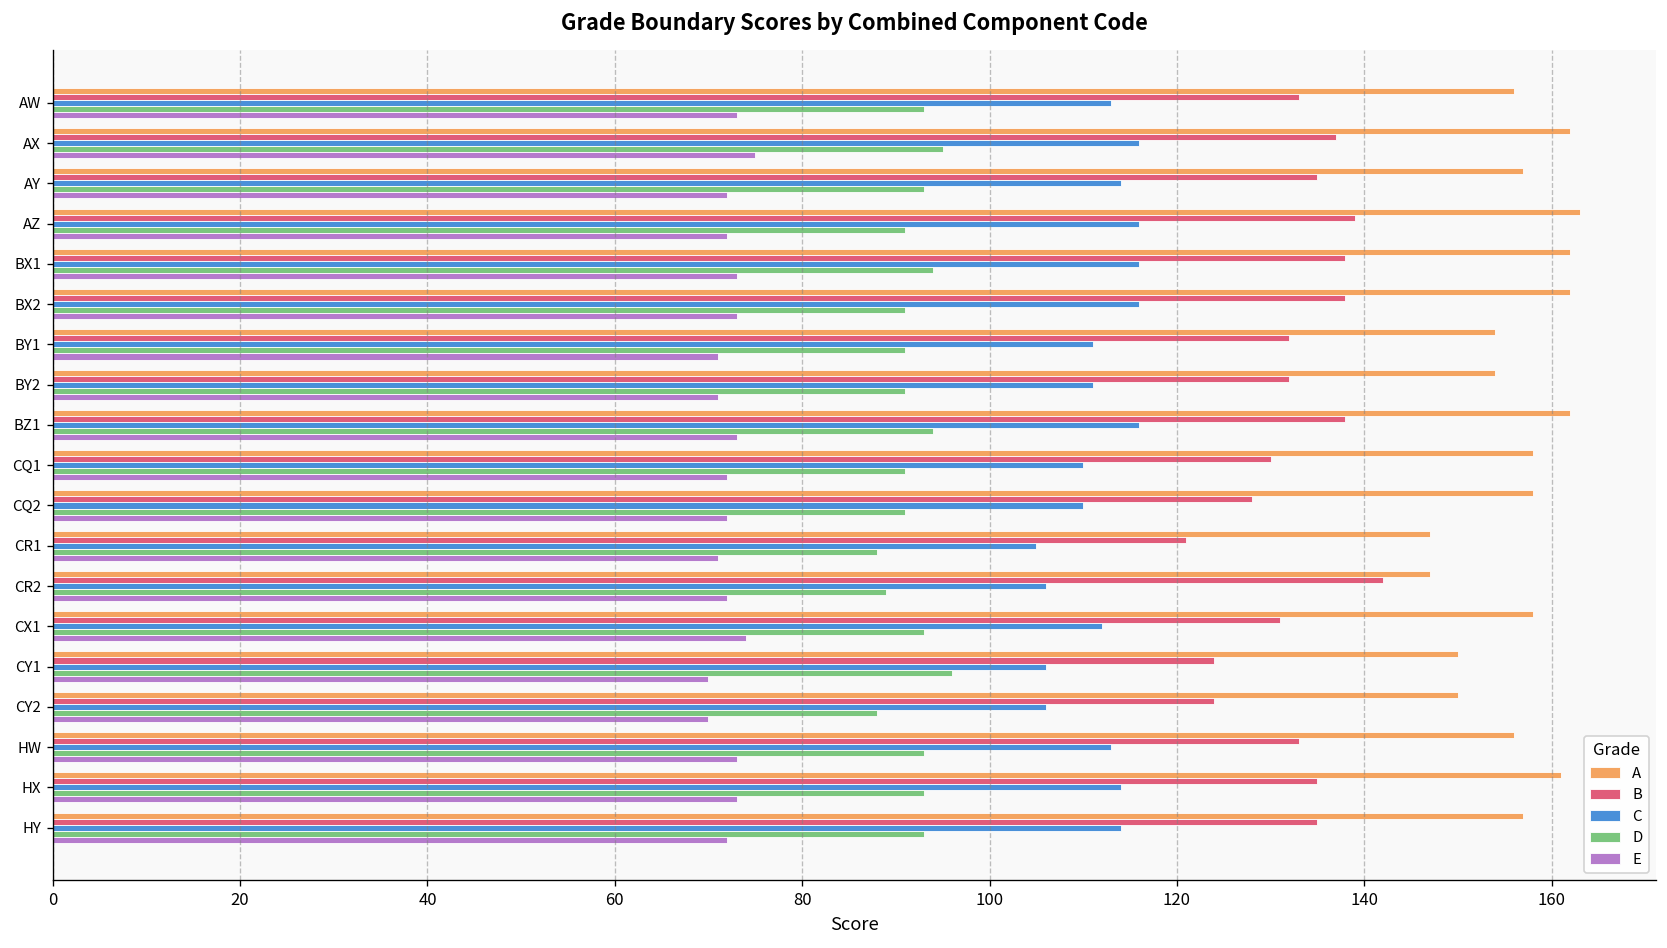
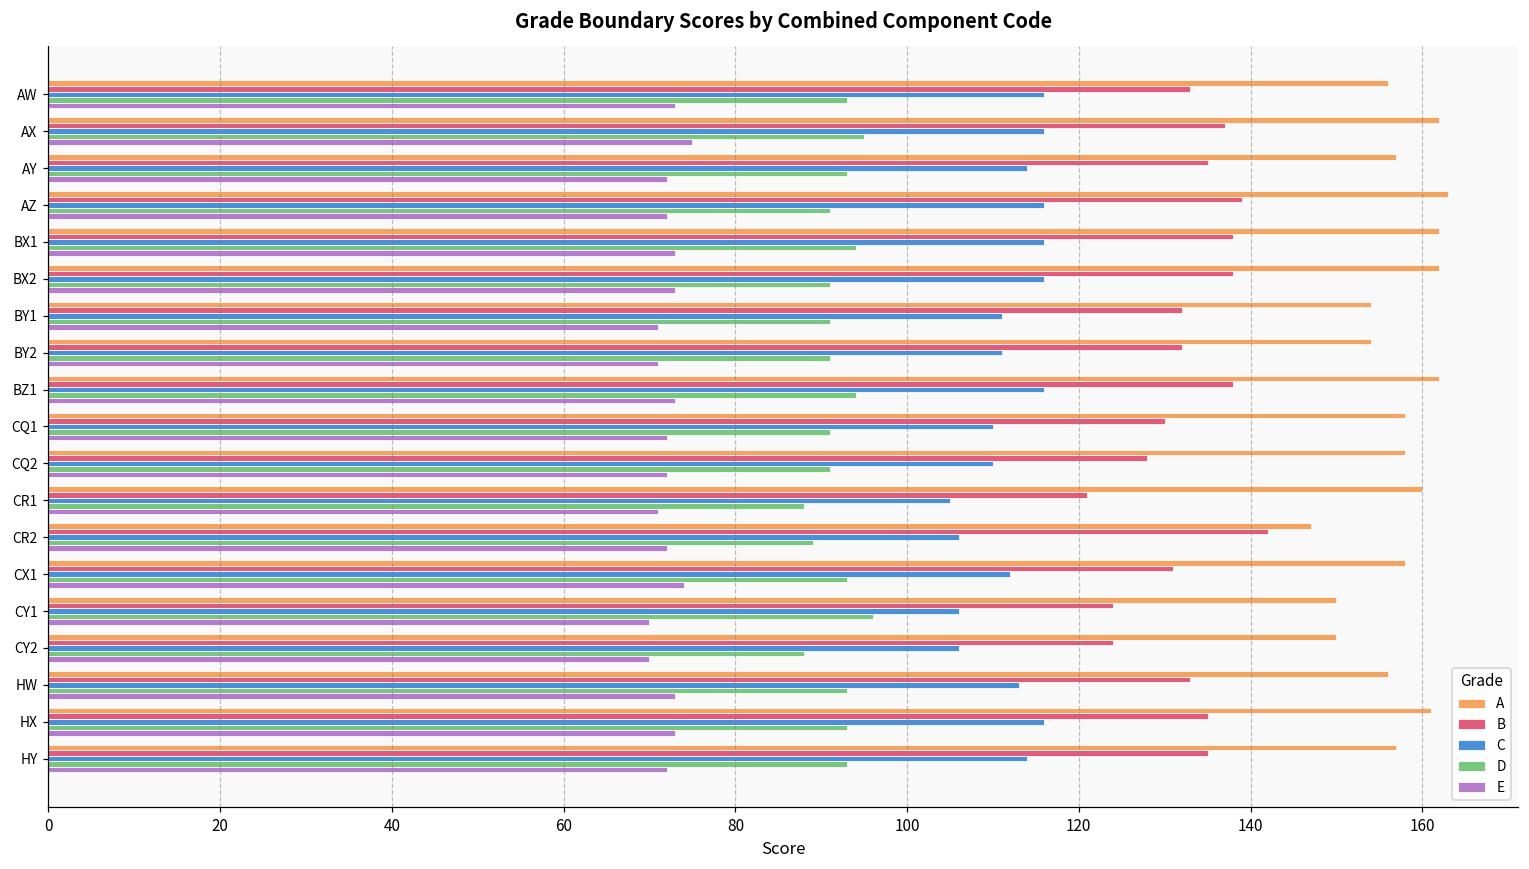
  {
    "A": {
      "AW": 156,
      "AX": 162,
      "AY": 157,
      "AZ": 163,
      "BX1": 162,
      "BX2": 162,
      "BY1": 154,
      "BY2": 154,
      "BZ1": 162,
      "CQ1": 158,
      "CQ2": 158,
-     "CR1": 147,
+     "CR1": 160,
      "CR2": 147,
      "CX1": 158,
      "CY1": 150,
      "CY2": 150,
      "HW": 156,
      "HX": 161,
      "HY": 157
    },
    "B": {
      "AW": 133,
      "AX": 137,
      "AY": 135,
      "AZ": 139,
      "BX1": 138,
      "BX2": 138,
      "BY1": 132,
      "BY2": 132,
      "BZ1": 138,
      "CQ1": 130,
      "CQ2": 128,
      "CR1": 121,
      "CR2": 142,
      "CX1": 131,
      "CY1": 124,
      "CY2": 124,
      "HW": 133,
      "HX": 135,
      "HY": 135
    },
    "C": {
-     "AW": 113,
+     "AW": 116,
      "AX": 116,
      "AY": 114,
      "AZ": 116,
      "BX1": 116,
      "BX2": 116,
      "BY1": 111,
      "BY2": 111,
      "BZ1": 116,
      "CQ1": 110,
      "CQ2": 110,
      "CR1": 105,
      "CR2": 106,
      "CX1": 112,
      "CY1": 106,
      "CY2": 106,
      "HW": 113,
-     "HX": 114,
+     "HX": 116,
      "HY": 114
    },
    "D": {
      "AW": 93,
      "AX": 95,
      "AY": 93,
      "AZ": 91,
      "BX1": 94,
      "BX2": 91,
      "BY1": 91,
      "BY2": 91,
      "BZ1": 94,
      "CQ1": 91,
      "CQ2": 91,
      "CR1": 88,
      "CR2": 89,
      "CX1": 93,
      "CY1": 96,
      "CY2": 88,
      "HW": 93,
      "HX": 93,
      "HY": 93
    },
    "E": {
      "AW": 73,
      "AX": 75,
      "AY": 72,
      "AZ": 72,
      "BX1": 73,
      "BX2": 73,
      "BY1": 71,
      "BY2": 71,
      "BZ1": 73,
      "CQ1": 72,
      "CQ2": 72,
      "CR1": 71,
      "CR2": 72,
      "CX1": 74,
      "CY1": 70,
      "CY2": 70,
      "HW": 73,
      "HX": 73,
      "HY": 72
    }
  }
